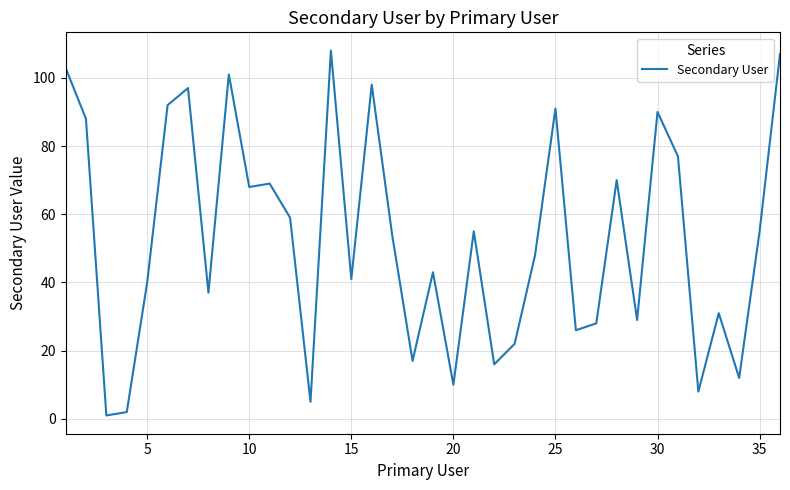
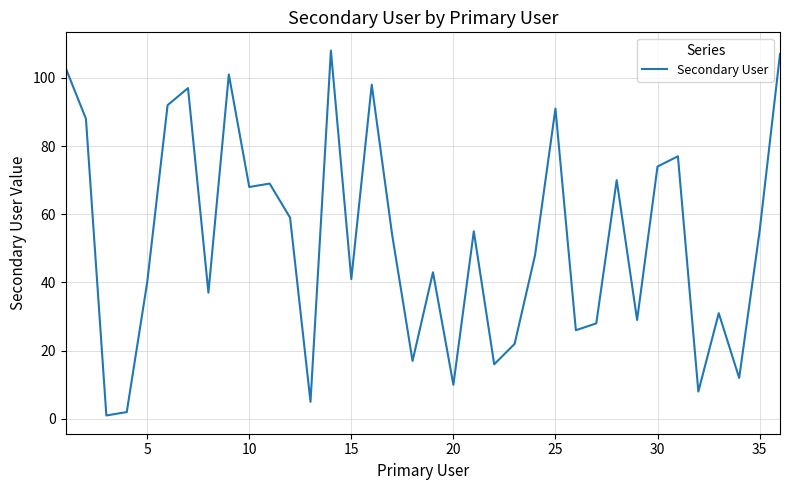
  {
    "5": 40,
    "10": 68,
    "15": 41,
    "20": 10,
    "25": 91,
-   "30": 90,
+   "30": 74,
    "35": 55
  }
